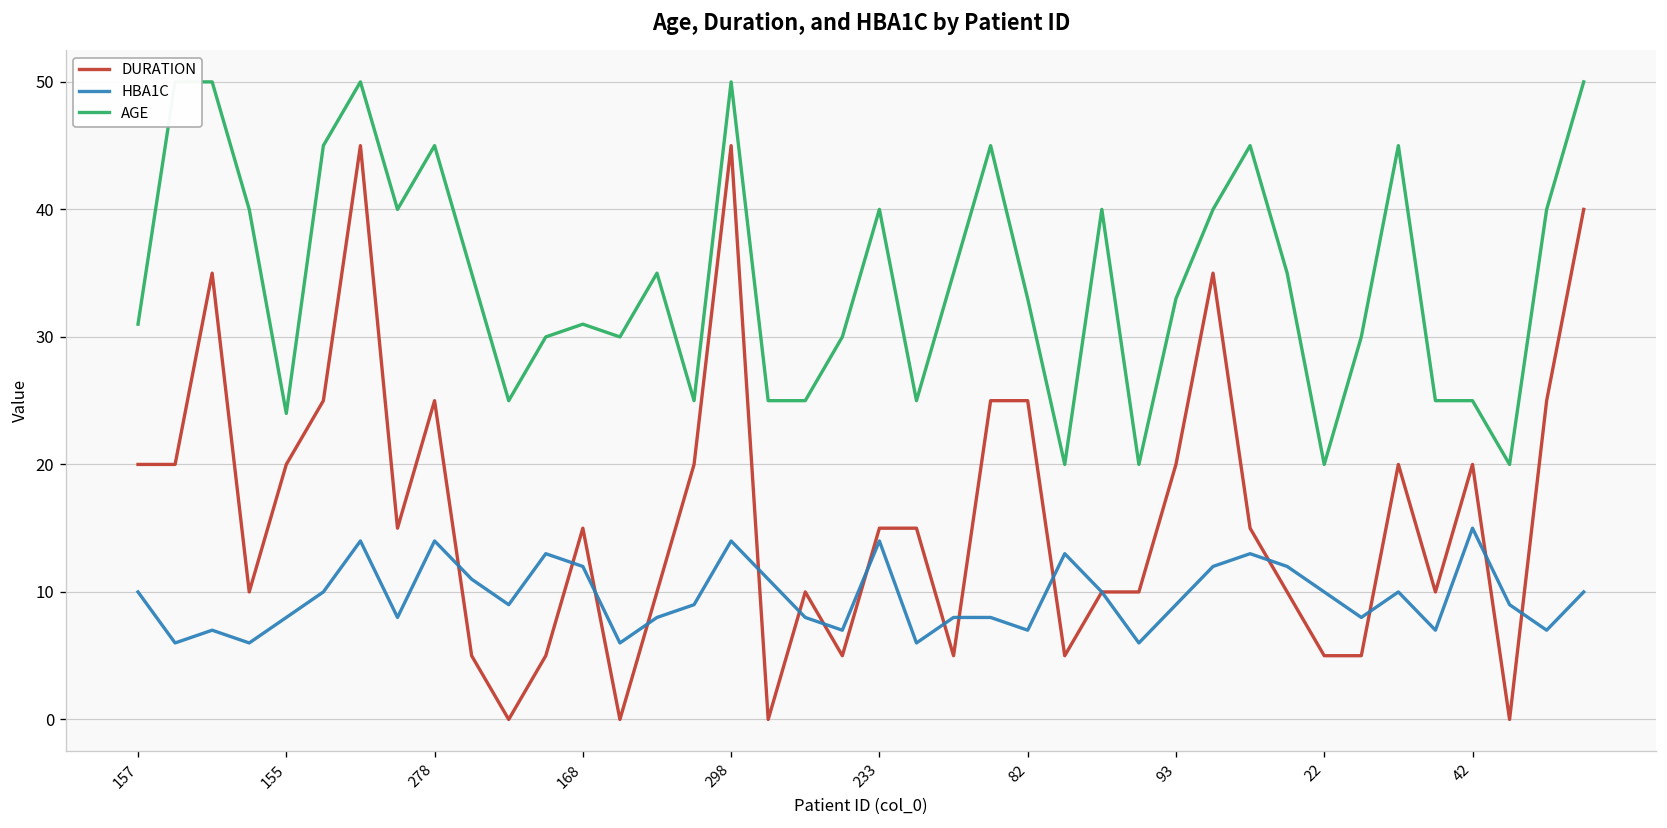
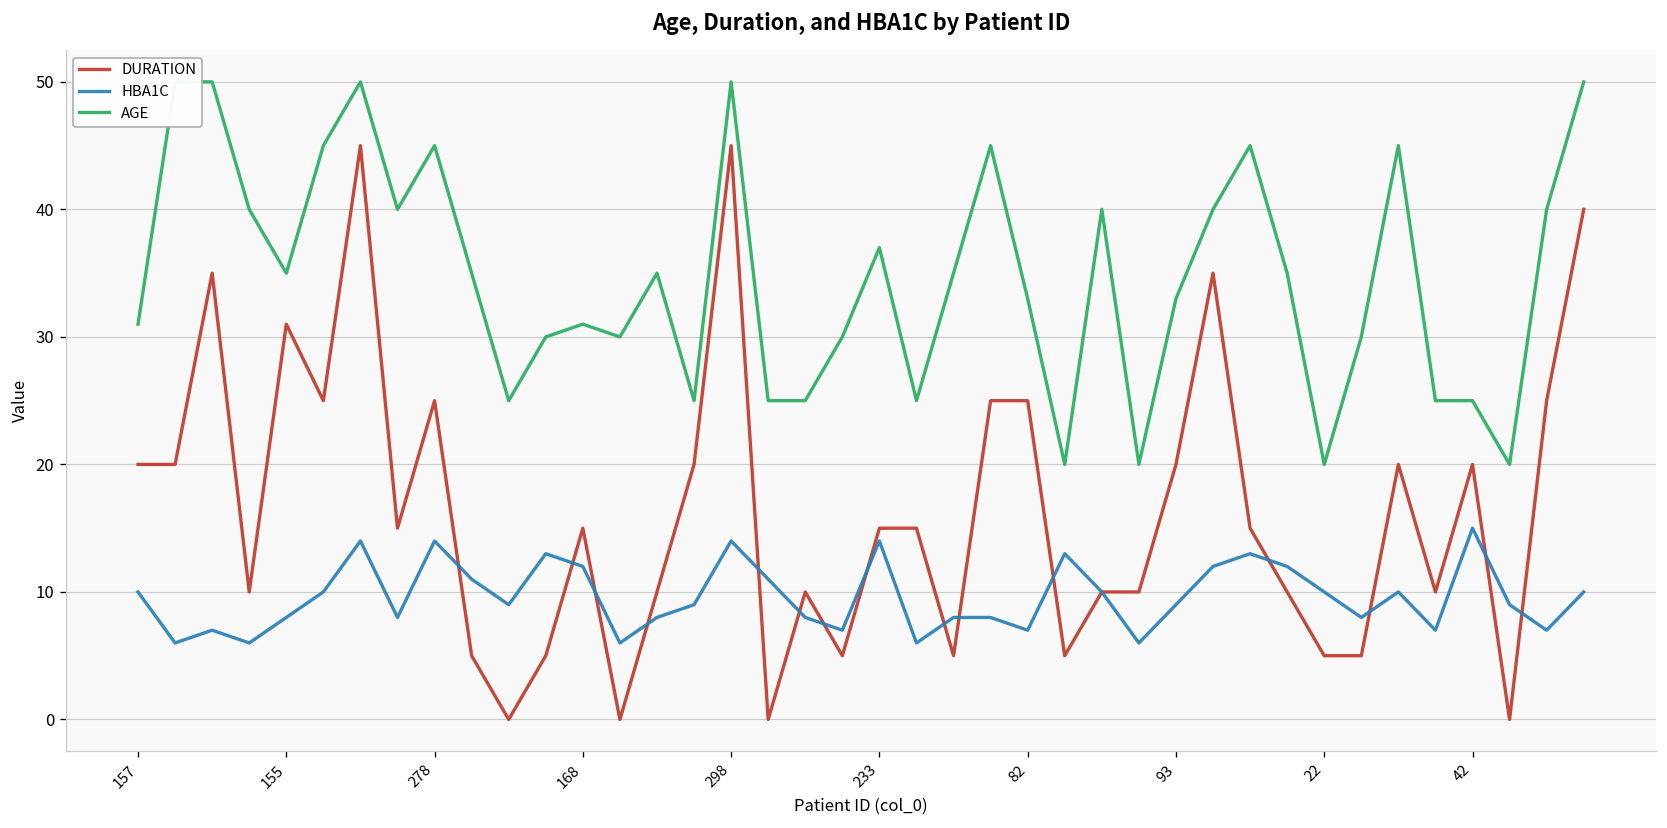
  {
    "DURATION": {
      "157": 20,
-     "155": 20,
+     "155": 31,
      "278": 25,
      "168": 15,
      "298": 45,
      "233": 15,
      "82": 25,
      "93": 20,
      "42": 20
    },
    "HBA1C": {
      "157": 10,
      "155": 8,
      "278": 14,
      "168": 12,
      "298": 14,
      "233": 14,
      "82": 7,
      "93": 9,
      "42": 15
    },
    "AGE": {
      "157": 31,
-     "155": 24,
+     "155": 35,
      "278": 45,
      "168": 31,
      "298": 50,
-     "233": 40,
+     "233": 37,
      "82": 33,
      "93": 33,
      "42": 25
    }
  }
